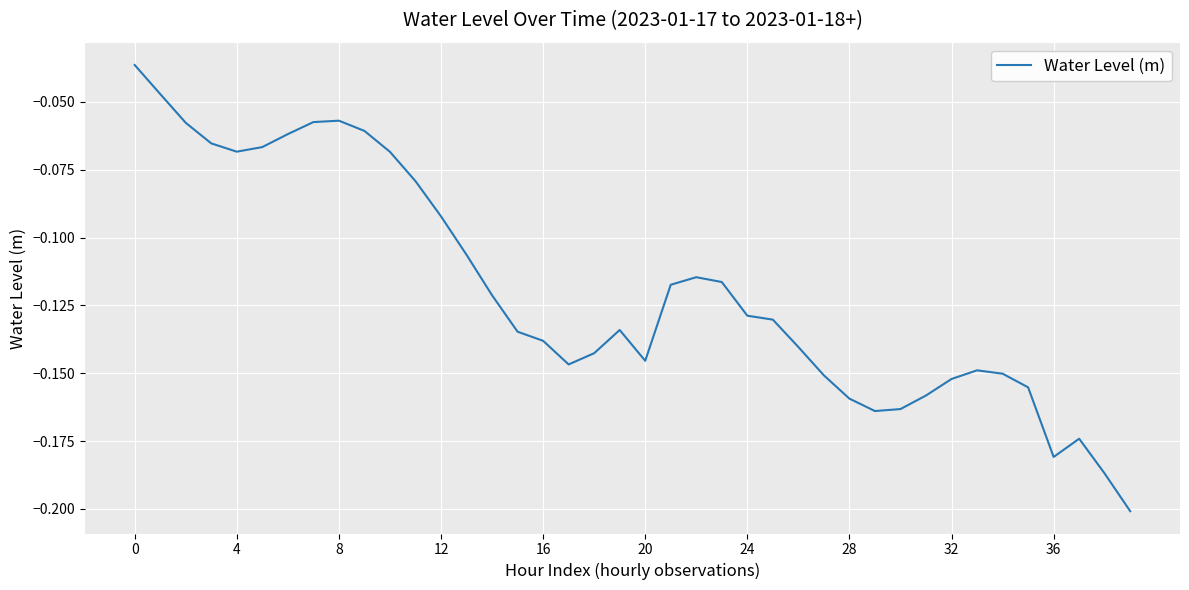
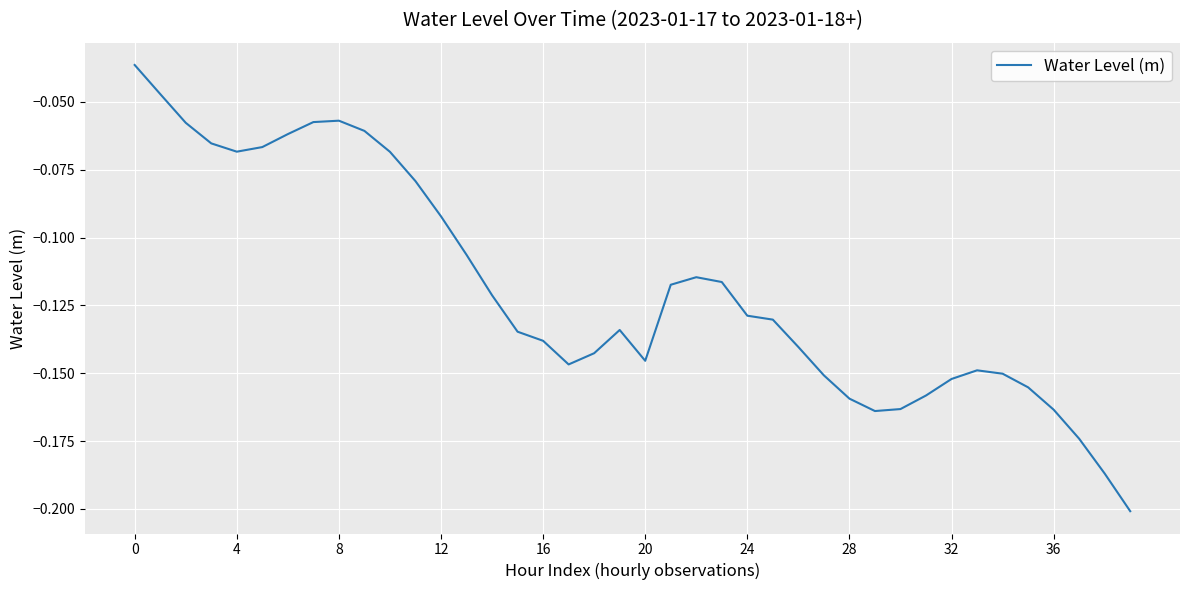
  {
    "0": -0.036,
    "4": -0.068,
    "8": -0.057,
    "12": -0.092,
    "16": -0.138,
    "20": -0.145,
    "24": -0.129,
    "28": -0.159,
    "32": -0.152,
-   "36": -0.181
+   "36": -0.163
  }
